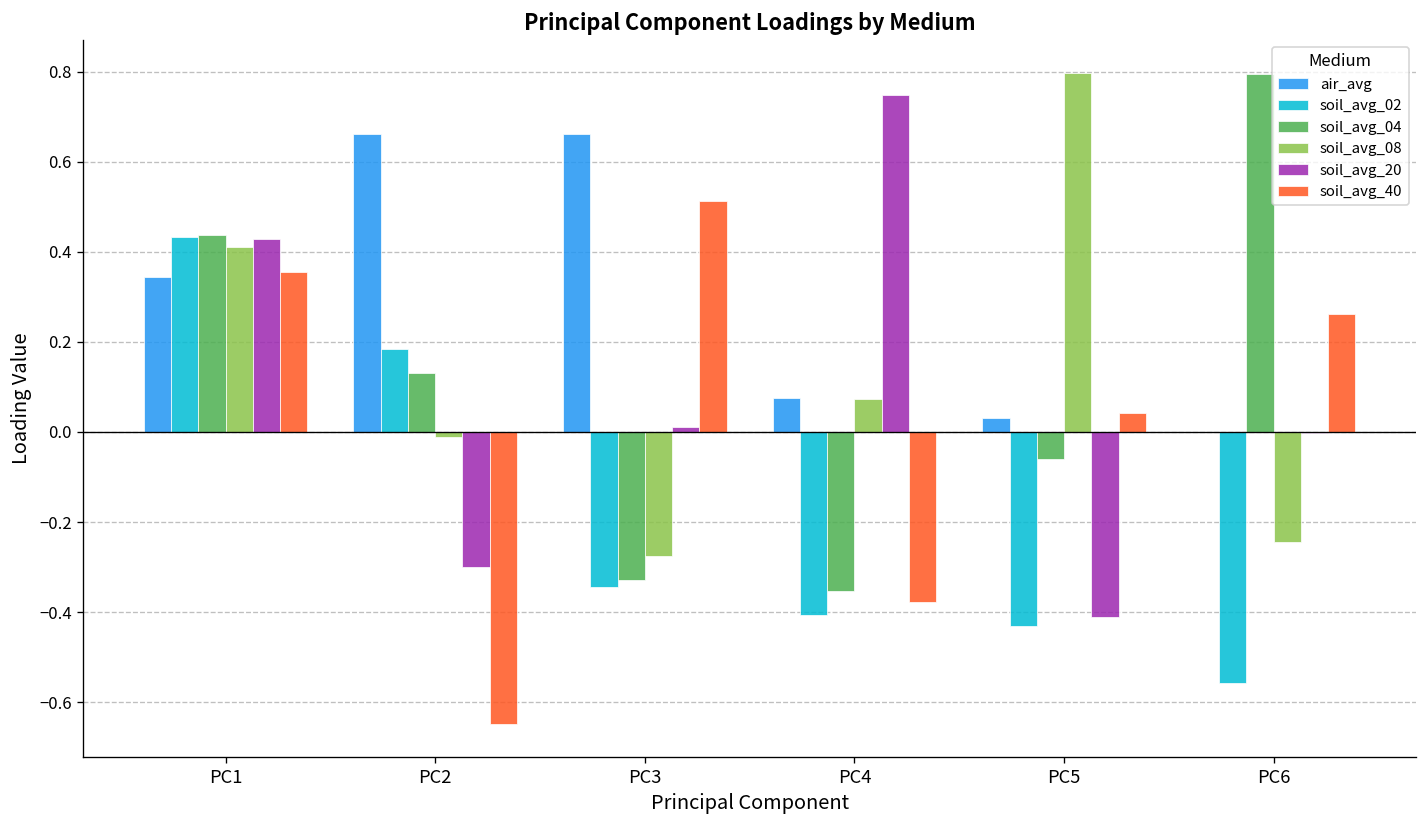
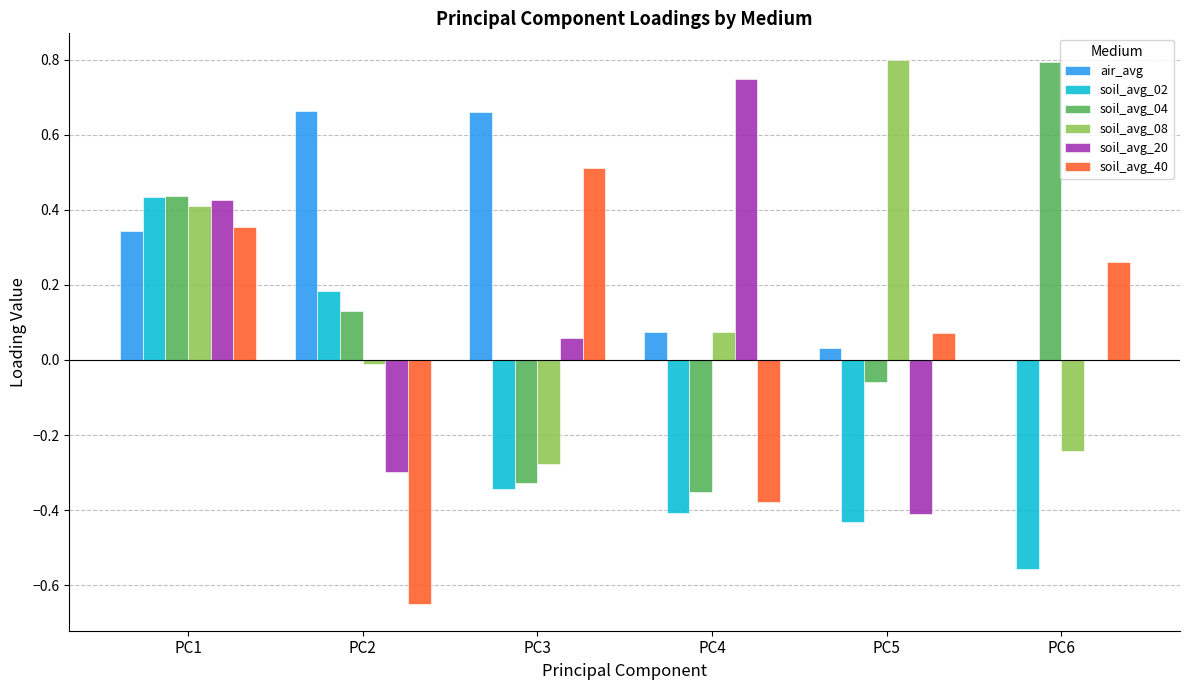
  {
    "soil_avg_04": {
      "PC1": 0.44,
      "PC2": 0.13,
      "PC3": -0.33,
      "PC4": -0.35,
      "PC5": -0.06,
      "PC6": 0.79
    },
    "soil_avg_08": {
      "PC1": 0.41,
      "PC2": -0.01,
      "PC3": -0.28,
      "PC4": 0.07,
      "PC5": 0.80,
      "PC6": -0.24
    },
    "soil_avg_20": {
      "PC1": 0.43,
      "PC2": -0.30,
-     "PC3": 0.01,
+     "PC3": 0.06,
      "PC4": 0.75,
      "PC5": -0.41
    },
    "soil_avg_40": {
      "PC1": 0.36,
      "PC2": -0.65,
      "PC3": 0.51,
      "PC4": -0.38,
-     "PC5": 0.04,
+     "PC5": 0.07,
      "PC6": 0.26
    }
  }
